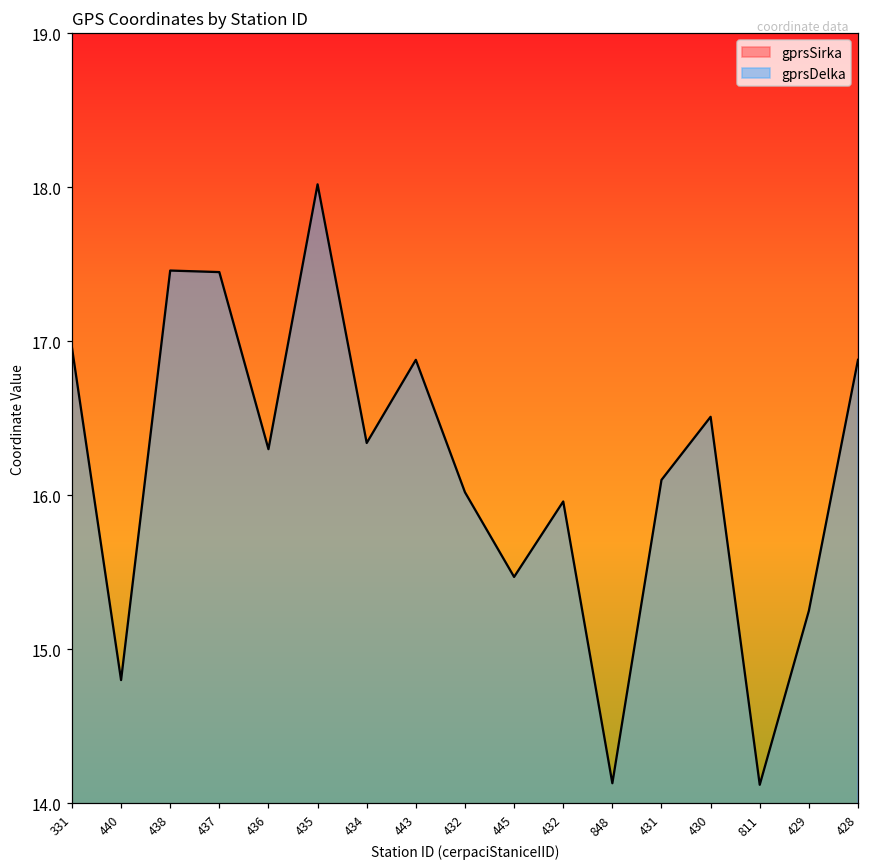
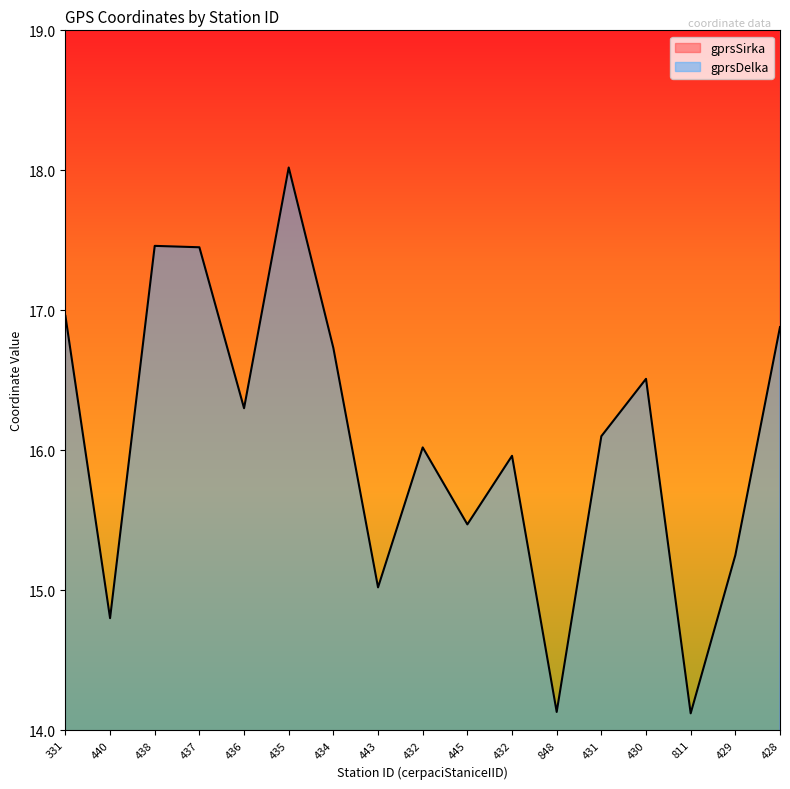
  {
    "gprsDelka": {
      "331": 16.96,
      "440": 14.80,
      "438": 17.46,
      "437": 17.45,
      "436": 16.30,
      "435": 18.02,
-     "434": 16.34,
-     "443": 16.88,
+     "434": 16.73,
+     "443": 15.02,
      "445": 15.47,
      "848": 14.13,
      "431": 16.10,
      "430": 16.51,
      "811": 14.12,
      "429": 15.25,
      "428": 16.88
    }
  }
